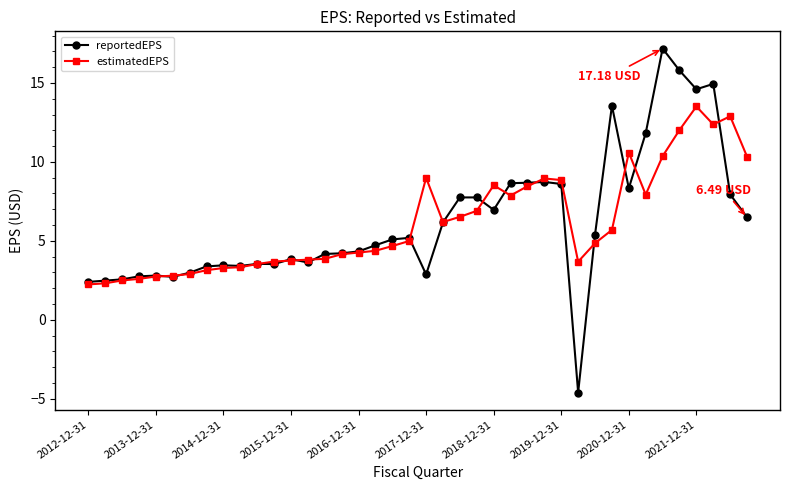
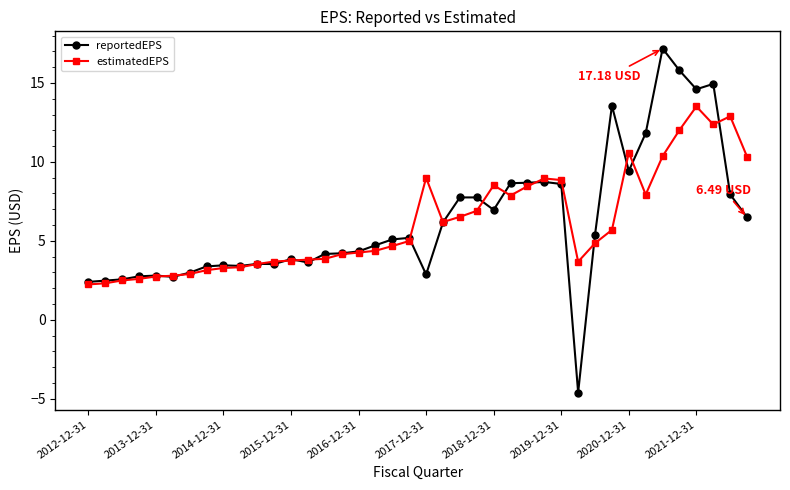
  {
    "reportedEPS": {
      "2014-12-31": 3.5,
      "2017-12-31": 2.9,
      "2018-12-31": 7.0,
      "2019-12-31": 8.6,
-     "2020-12-31": 8.3,
+     "2020-12-31": 9.4,
      "2021-12-31": 14.6
    },
    "estimatedEPS": {
      "2014-12-31": 3.3,
      "2017-12-31": 9.0,
      "2018-12-31": 8.5,
      "2019-12-31": 8.9,
      "2020-12-31": 10.6,
      "2021-12-31": 13.5
    }
  }
